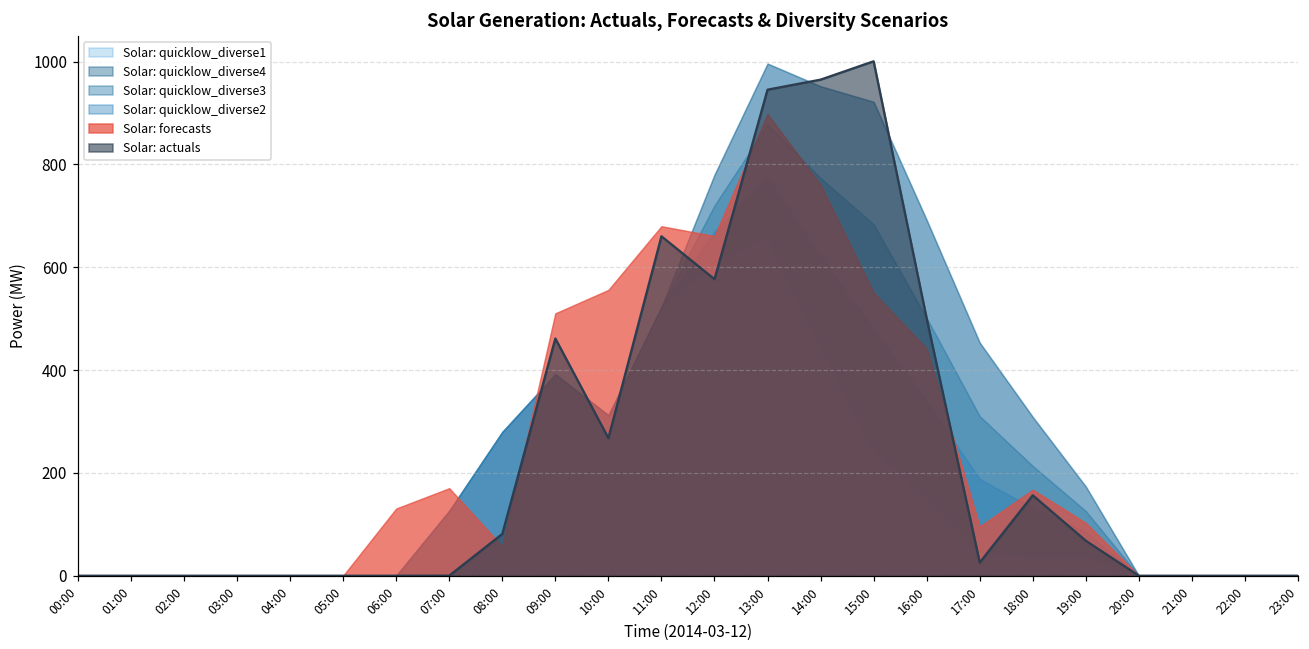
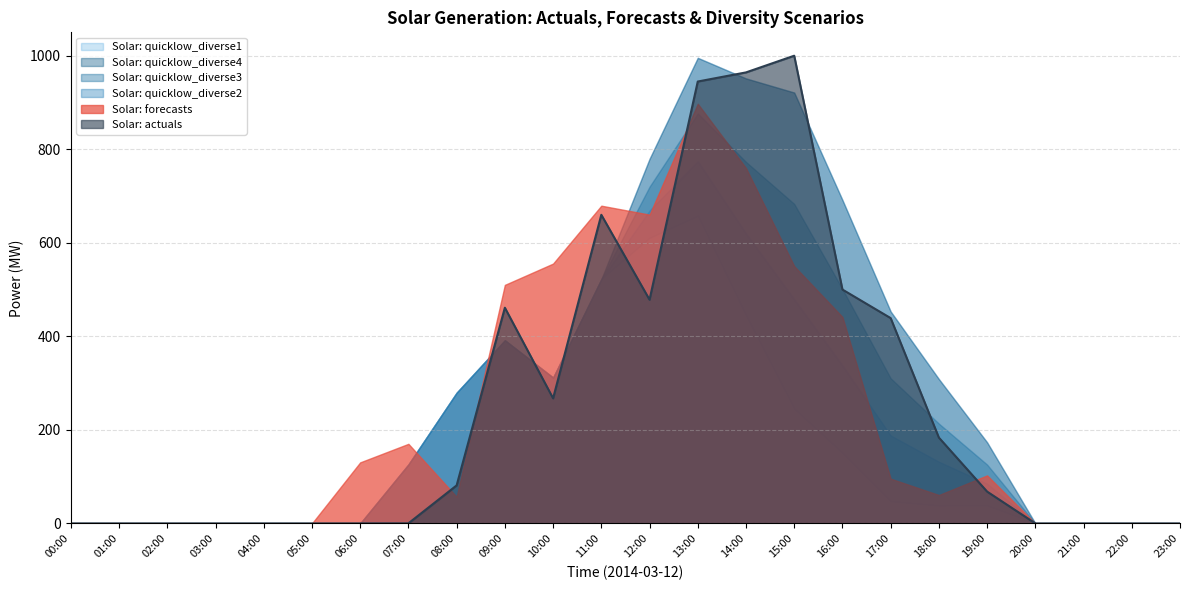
  {
    "Solar: actuals": {
      "07:00": 0,
      "08:00": 80,
      "09:00": 460,
      "10:00": 270,
      "11:00": 660,
-     "12:00": 580,
+     "12:00": 480,
      "13:00": 950,
      "14:00": 960,
      "15:00": 1000,
-     "17:00": 30,
-     "18:00": 160,
+     "17:00": 440,
+     "18:00": 180,
      "19:00": 70
    },
    "Solar: forecasts": {
      "06:00": 130,
      "07:00": 170,
      "08:00": 60,
      "09:00": 510,
      "10:00": 560,
      "11:00": 680,
      "12:00": 660,
      "13:00": 900,
      "14:00": 760,
      "15:00": 550,
      "16:00": 440,
      "17:00": 100,
-     "18:00": 170,
+     "18:00": 60,
      "19:00": 100
    }
  }
